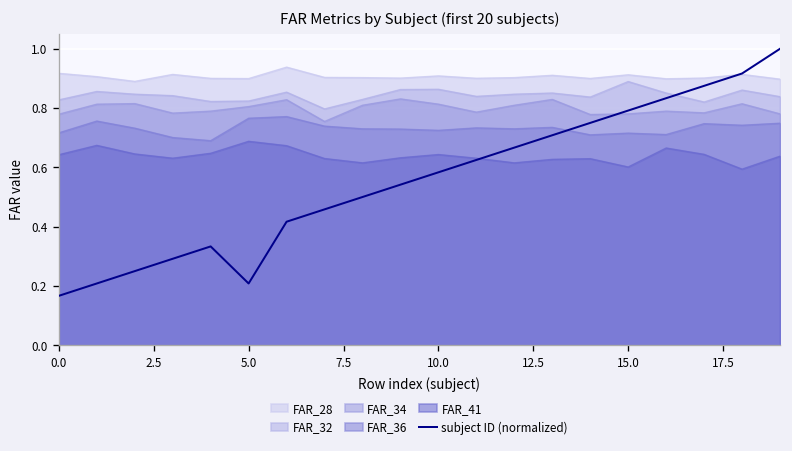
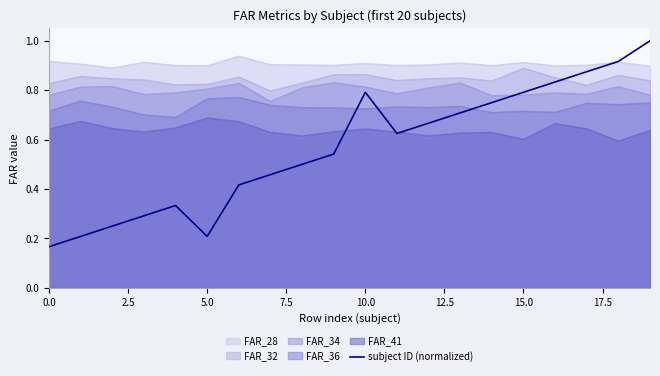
  {
    "subject ID (normalized)": {
      "0.0": 0.17,
      "5.0": 0.21,
-     "10.0": 0.58,
+     "10.0": 0.79,
      "15.0": 0.79
    }
  }
